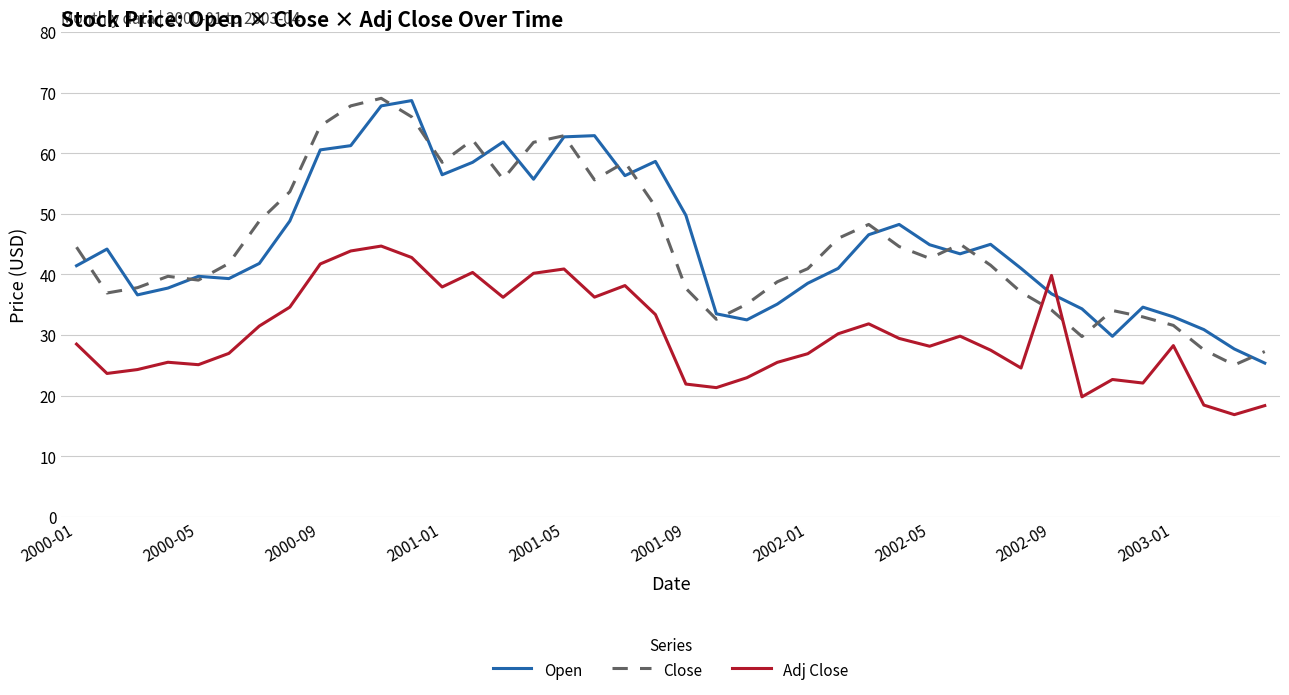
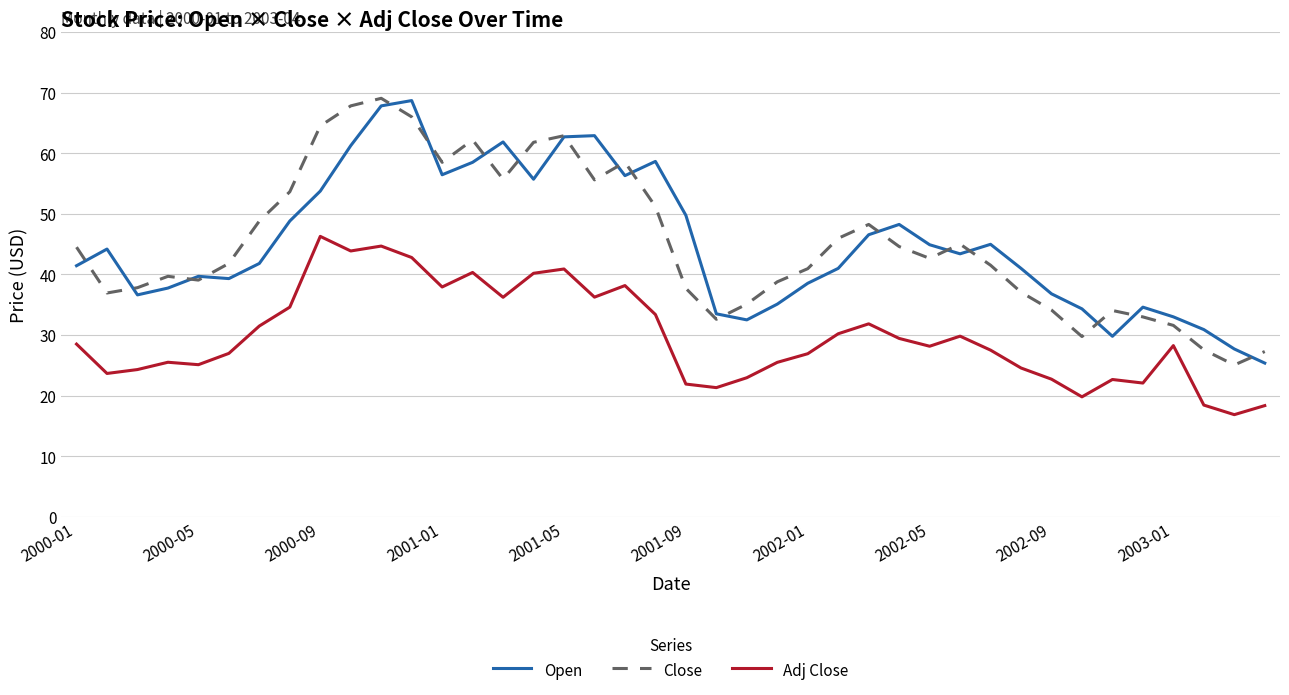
  {
    "Open": {
      "2000-01": 41,
      "2000-05": 40,
-     "2000-09": 61,
+     "2000-09": 54,
      "2001-01": 56,
      "2001-09": 50,
      "2002-01": 39,
      "2002-05": 45,
      "2002-09": 37,
      "2003-01": 33
    },
    "Close": {
      "2000-01": 45,
      "2000-05": 39,
      "2000-09": 65,
      "2001-01": 59,
      "2001-09": 38,
      "2002-01": 41,
      "2002-05": 43,
      "2002-09": 34,
      "2003-01": 32
    },
    "Adj Close": {
      "2000-01": 29,
      "2000-05": 25,
-     "2000-09": 42,
+     "2000-09": 46,
      "2001-01": 38,
      "2001-05": 41,
      "2001-09": 22,
      "2002-01": 27,
      "2002-05": 28,
-     "2002-09": 40,
+     "2002-09": 23,
      "2003-01": 28
    }
  }
